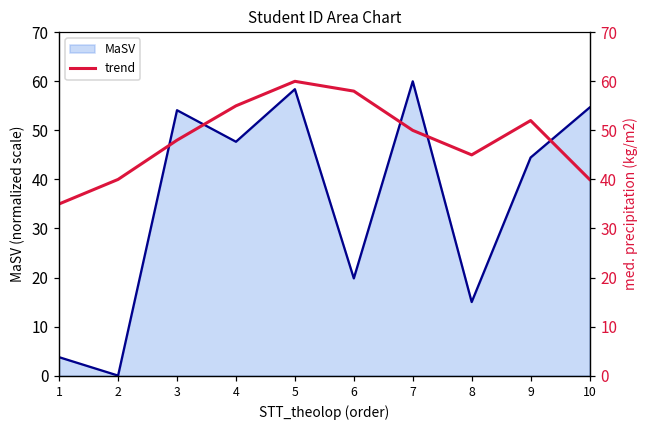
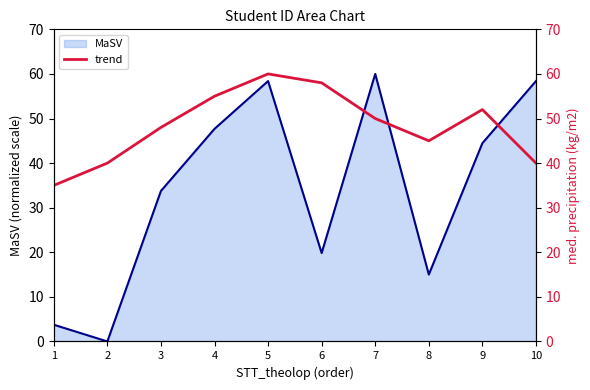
  {
    "MaSV": {
      "1": 4,
      "2": 0,
-     "3": 54,
+     "3": 34,
      "4": 48,
      "5": 58,
      "6": 20,
      "7": 60,
      "8": 15,
      "9": 44,
-     "10": 55
+     "10": 58
    },
    "trend": {
      "1": 35,
      "2": 40,
      "3": 48,
      "4": 55,
      "5": 60,
      "6": 58,
      "7": 50,
      "8": 45,
      "9": 52,
      "10": 40
    }
  }
